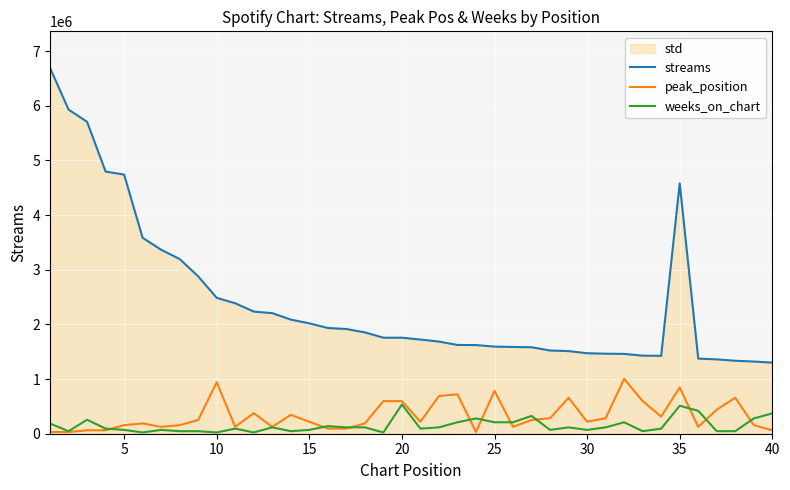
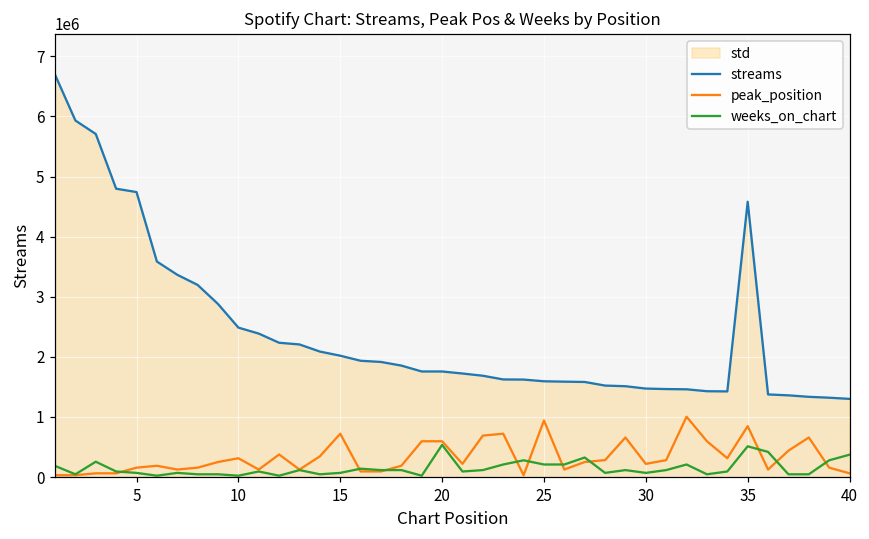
  {
    "std": {
      "5": 4700000,
      "10": 2500000,
      "15": 2000000,
      "20": 1800000,
      "25": 1600000,
      "30": 1500000,
      "35": 4600000,
      "40": 1300000
    },
    "peak_position": {
      "5": 200000,
-     "10": 900000,
-     "15": 200000,
+     "10": 300000,
+     "15": 700000,
      "20": 600000,
-     "25": 800000,
+     "25": 900000,
      "30": 200000,
      "35": 800000,
      "40": 100000
    },
    "weeks_on_chart": {
      "5": 100000,
      "10": 0,
      "15": 100000,
      "20": 500000,
      "25": 200000,
      "30": 100000,
      "35": 500000,
      "40": 400000
    }
  }
